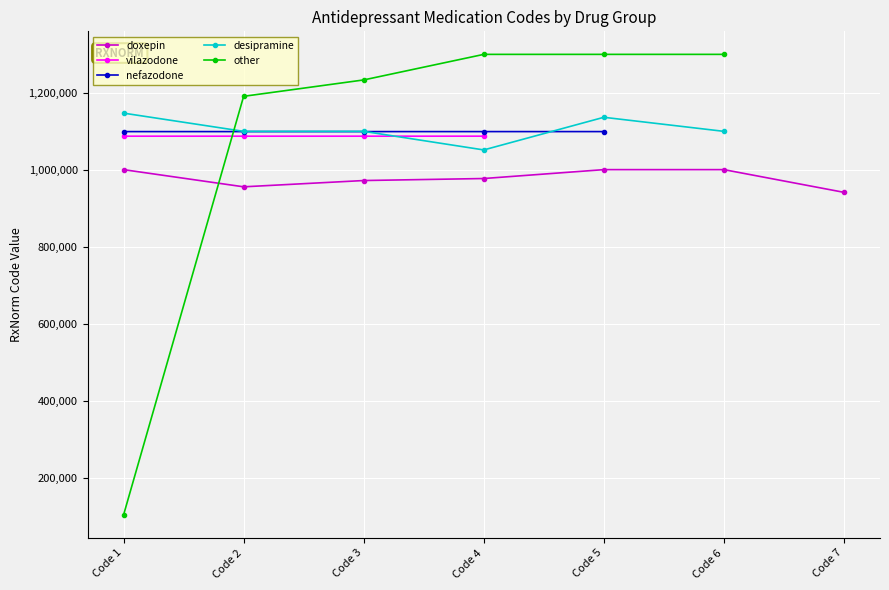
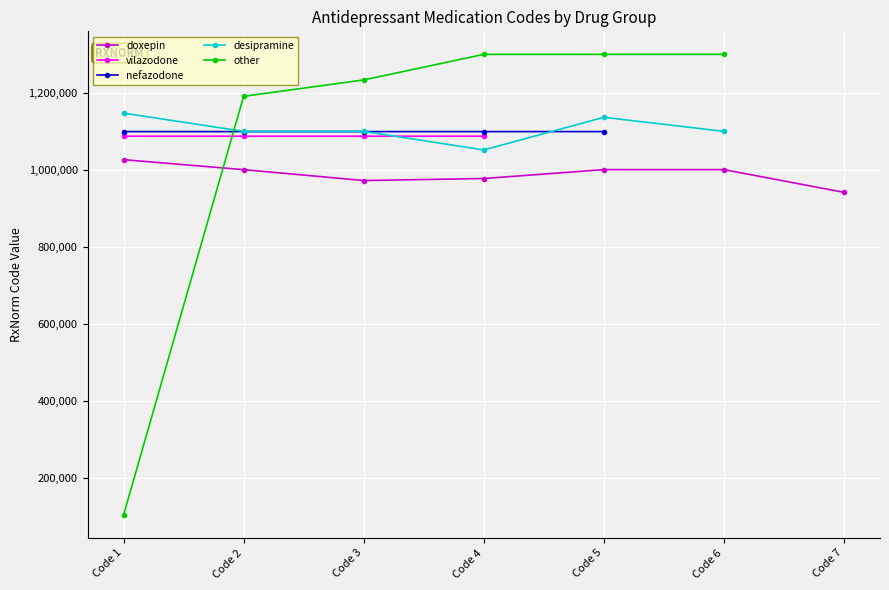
  {
    "doxepin": {
-     "Code 1": "1,000,000",
-     "Code 2": "960,000",
+     "Code 1": "1,030,000",
+     "Code 2": "1,000,000",
      "Code 3": "970,000",
      "Code 4": "980,000",
      "Code 5": "1,000,000",
      "Code 6": "1,000,000",
      "Code 7": "940,000"
    },
    "vilazodone": {
      "Code 1": "1,090,000",
      "Code 2": "1,090,000",
      "Code 3": "1,090,000",
      "Code 4": "1,090,000"
    },
    "nefazodone": {
      "Code 1": "1,100,000",
      "Code 4": "1,100,000",
      "Code 5": "1,100,000"
    },
    "desipramine": {
      "Code 1": "1,150,000",
      "Code 4": "1,050,000",
      "Code 5": "1,140,000",
      "Code 6": "1,100,000"
    },
    "other": {
      "Code 1": "100,000",
      "Code 2": "1,190,000",
      "Code 3": "1,230,000",
      "Code 4": "1,300,000",
      "Code 5": "1,300,000",
      "Code 6": "1,300,000"
    }
  }
